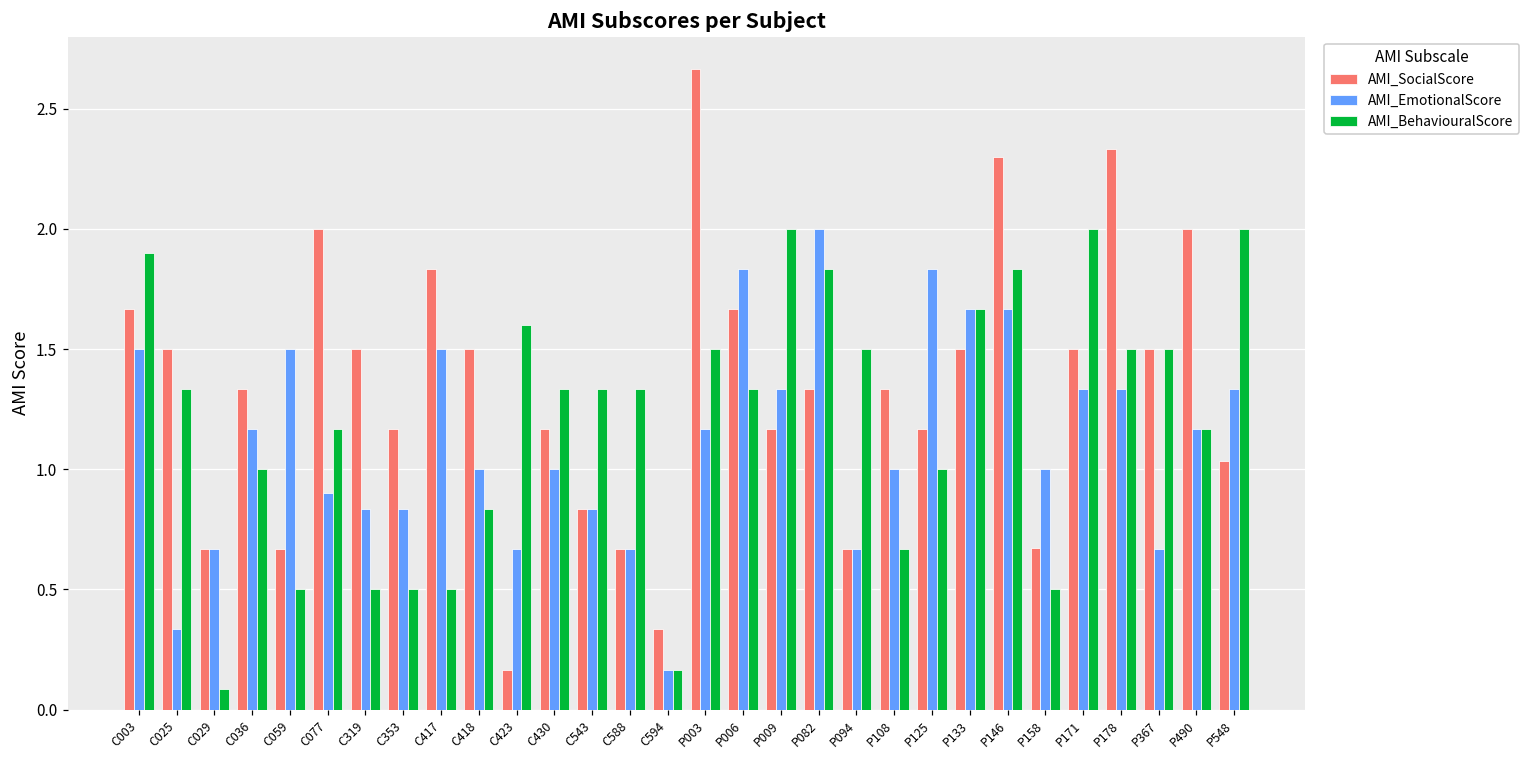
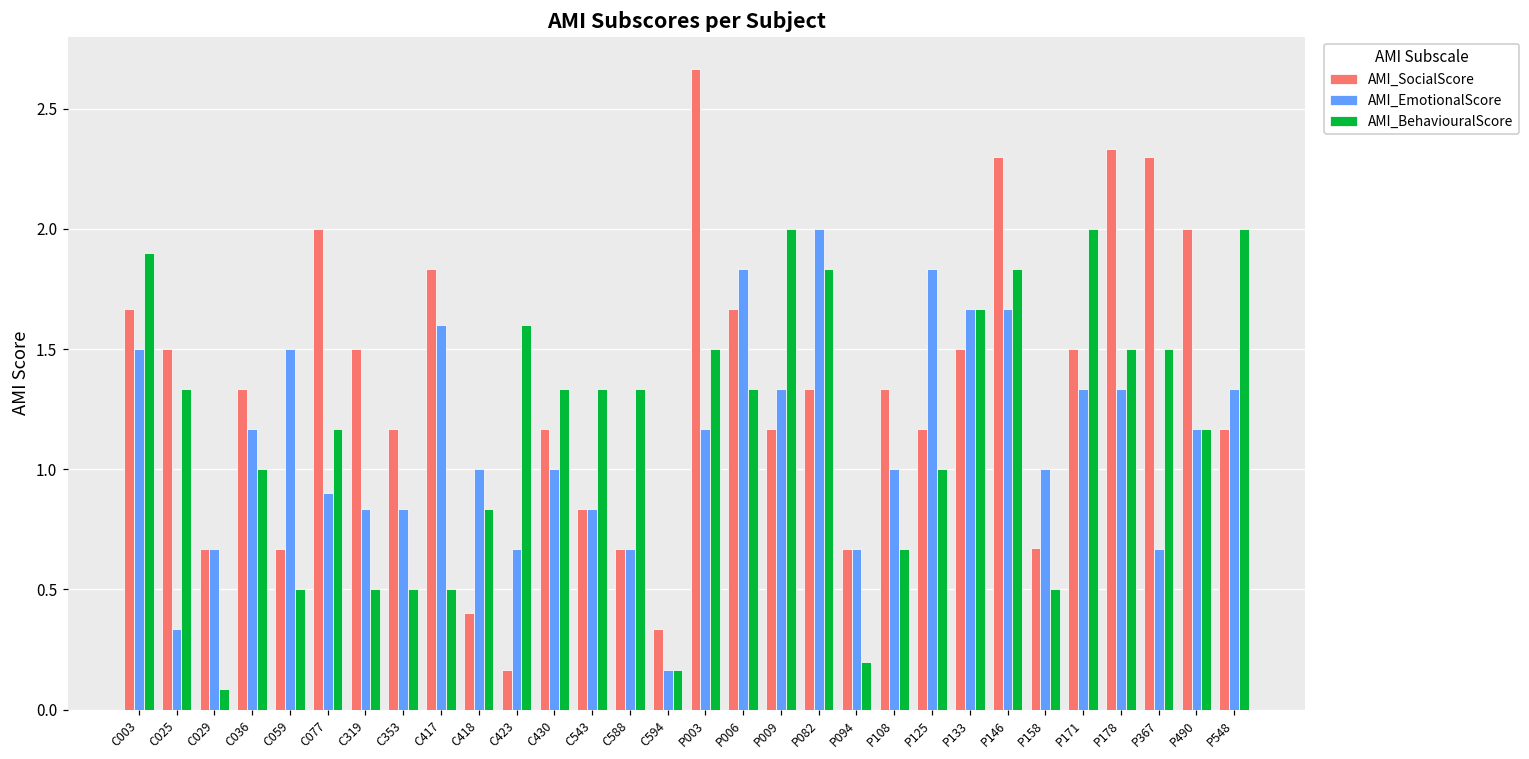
  {
    "AMI_SocialScore": {
      "C003": 1.67,
      "C025": 1.50,
      "C029": 0.67,
      "C036": 1.33,
      "C059": 0.67,
      "C077": 2.00,
      "C319": 1.50,
      "C353": 1.17,
      "C417": 1.83,
-     "C418": 1.5,
+     "C418": 0.4,
      "C423": 0.17,
      "C430": 1.17,
      "C543": 0.83,
      "C588": 0.67,
      "C594": 0.33,
      "P003": 2.67,
      "P006": 1.67,
      "P009": 1.17,
      "P082": 1.33,
      "P094": 0.67,
      "P108": 1.33,
      "P125": 1.17,
      "P133": 1.50,
      "P146": 2.30,
      "P158": 0.67,
      "P171": 1.50,
      "P178": 2.33,
-     "P367": 1.5,
+     "P367": 2.3,
      "P490": 2.00,
-     "P548": 1.03
+     "P548": 1.17
    },
    "AMI_EmotionalScore": {
      "C003": 1.5,
      "C025": 0.33,
      "C029": 0.67,
      "C036": 1.17,
      "C059": 1.5,
      "C077": 0.9,
      "C319": 0.83,
      "C353": 0.83,
-     "C417": 1.5,
+     "C417": 1.6,
      "C418": 1.0,
      "C423": 0.67,
      "C430": 1.0,
      "C543": 0.83,
      "C588": 0.67,
      "C594": 0.17,
      "P003": 1.17,
      "P006": 1.83,
      "P009": 1.33,
      "P082": 2.0,
      "P094": 0.67,
      "P108": 1.0,
      "P125": 1.83,
      "P133": 1.67,
      "P146": 1.67,
      "P158": 1.0,
      "P171": 1.33,
      "P178": 1.33,
      "P367": 0.67,
      "P490": 1.17,
      "P548": 1.33
    },
    "AMI_BehaviouralScore": {
      "C003": 1.9,
      "C025": 1.33,
      "C029": 0.09,
      "C036": 1.0,
      "C059": 0.5,
      "C077": 1.17,
      "C319": 0.5,
      "C353": 0.5,
      "C417": 0.5,
      "C418": 0.83,
      "C423": 1.6,
      "C430": 1.33,
      "C543": 1.33,
      "C588": 1.33,
      "C594": 0.17,
      "P003": 1.5,
      "P006": 1.33,
      "P009": 2.0,
      "P082": 1.83,
-     "P094": 1.5,
+     "P094": 0.2,
      "P108": 0.67,
      "P125": 1.0,
      "P133": 1.67,
      "P146": 1.83,
      "P158": 0.5,
      "P171": 2.0,
      "P178": 1.5,
      "P367": 1.5,
      "P490": 1.17,
      "P548": 2.0
    }
  }
